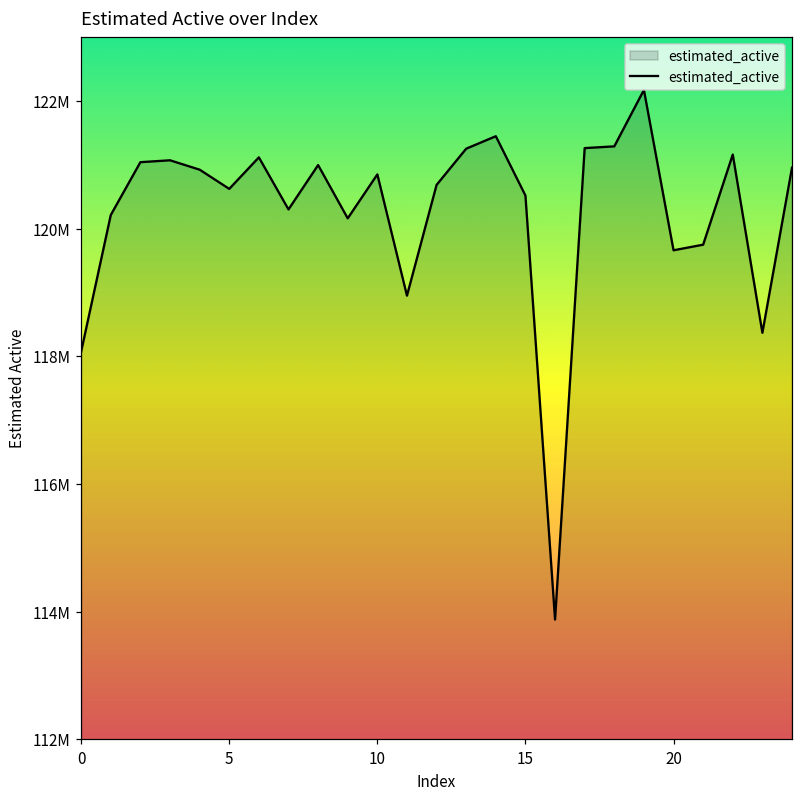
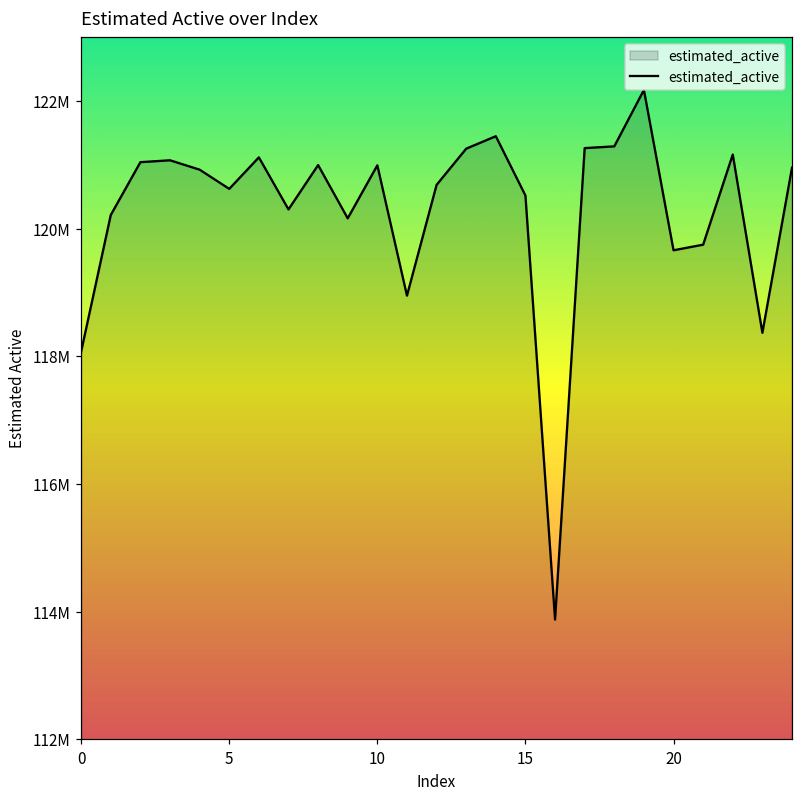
  {
    "0": 118100000,
    "5": 120600000,
-   "10": 120800000,
+   "10": 121000000,
    "15": 120500000,
    "20": 119700000
  }
